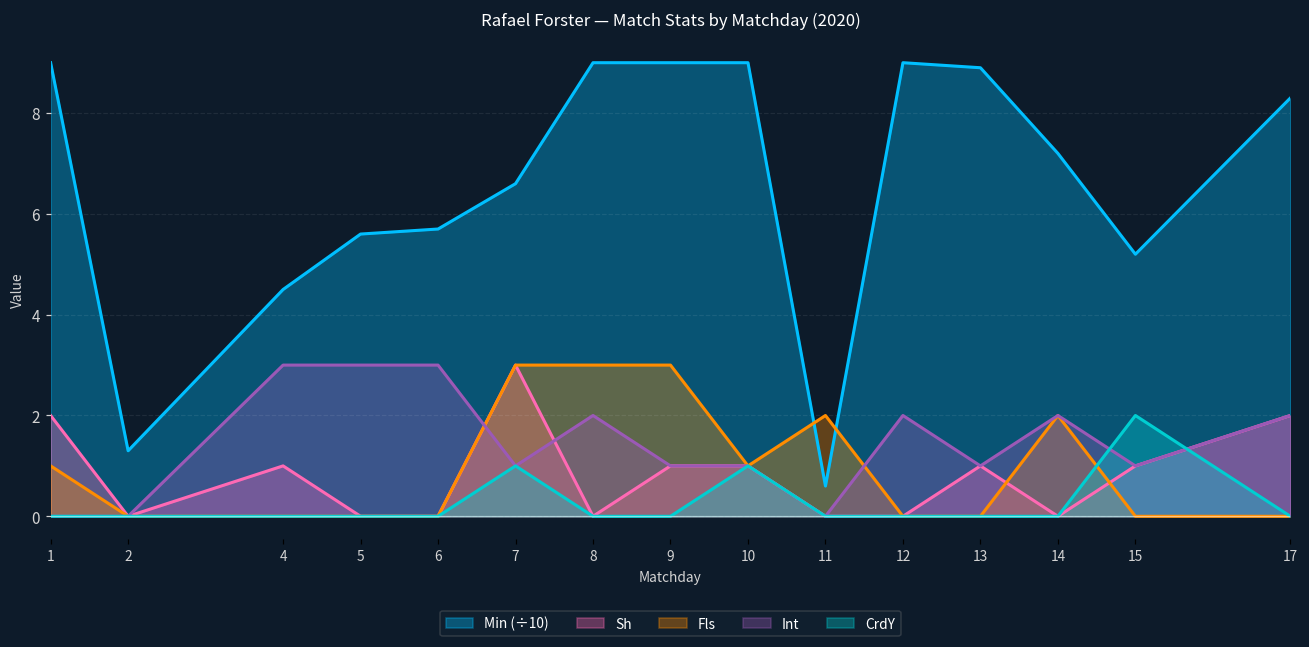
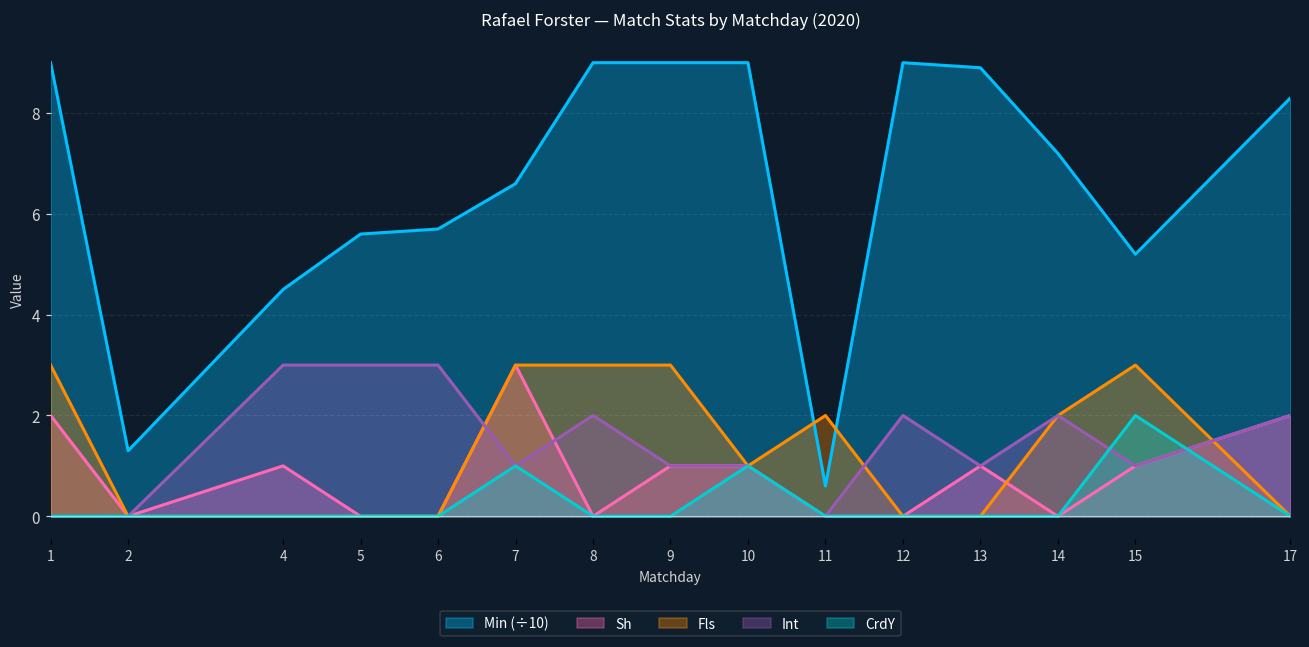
  {
    "Fls": {
-     "1": 1,
+     "1": 3,
      "8": 3,
      "9": 3,
      "11": 2,
-     "15": 0
+     "15": 3
    }
  }
